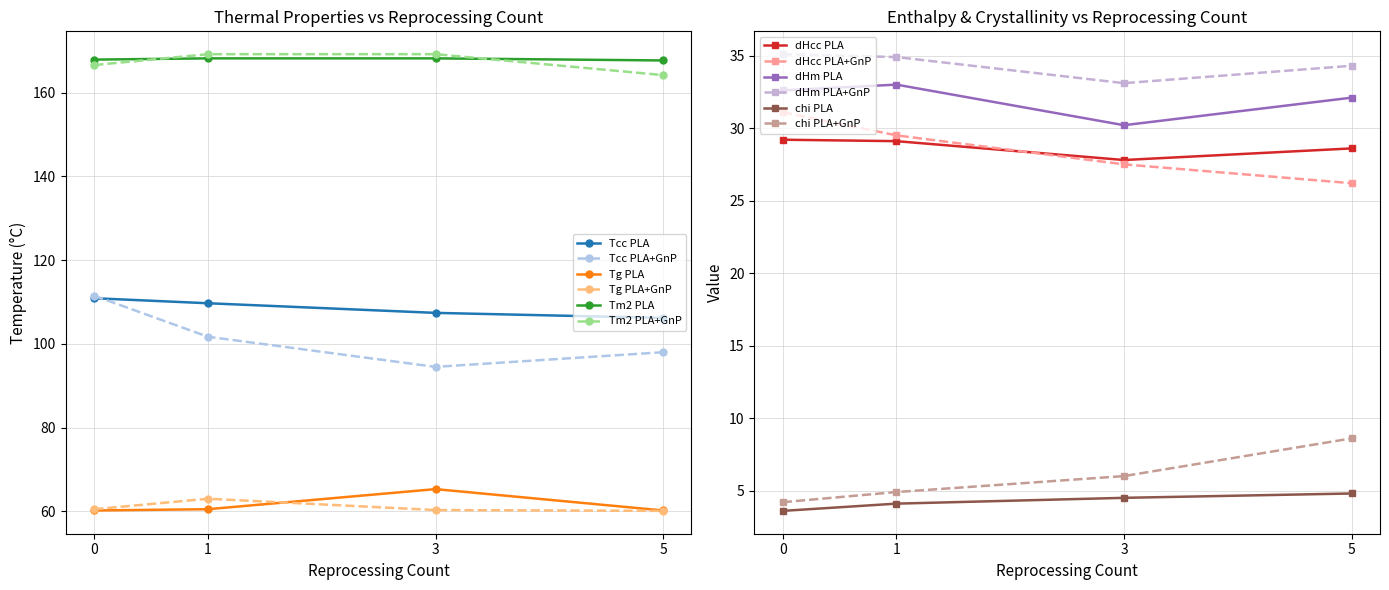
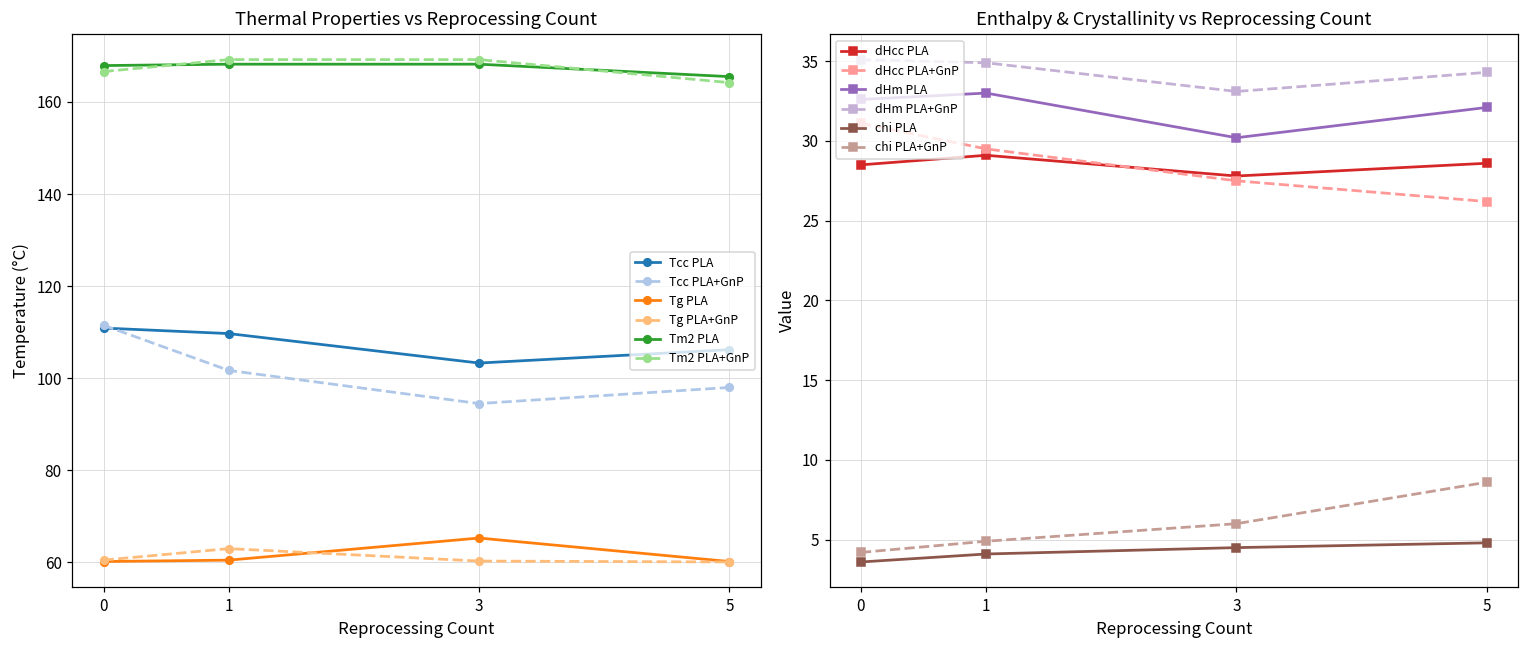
  {
    "Thermal Properties vs Reprocessing Count": {
      "Tcc PLA": {
        "1": 110,
-       "3": 107
+       "3": 103
      },
      "Tcc PLA+GnP": {
        "1": 102,
        "3": 95,
        "5": 98
      },
      "Tg PLA": {
        "1": 61,
        "3": 65
      },
      "Tg PLA+GnP": {
        "1": 63,
        "3": 60
      },
      "Tm2 PLA": {
        "0": 168,
        "1": 168,
        "3": 168,
-       "5": 168
+       "5": 166
      },
      "Tm2 PLA+GnP": {
        "0": 167,
        "1": 169,
        "3": 169,
        "5": 164
      }
    },
    "Enthalpy & Crystallinity vs Reprocessing Count": {
      "dHcc PLA": {
-       "0": 29.2,
+       "0": 28.5,
        "1": 29.1,
        "3": 27.8,
        "5": 28.6
      },
      "dHm PLA": {
        "1": 33.0,
        "3": 30.2,
        "5": 32.1
      },
      "dHm PLA+GnP": {
        "1": 34.9,
        "3": 33.1,
        "5": 34.3
      },
      "chi PLA": {
        "0": 3.6,
        "1": 4.1,
        "3": 4.5,
        "5": 4.8
      }
    }
  }
